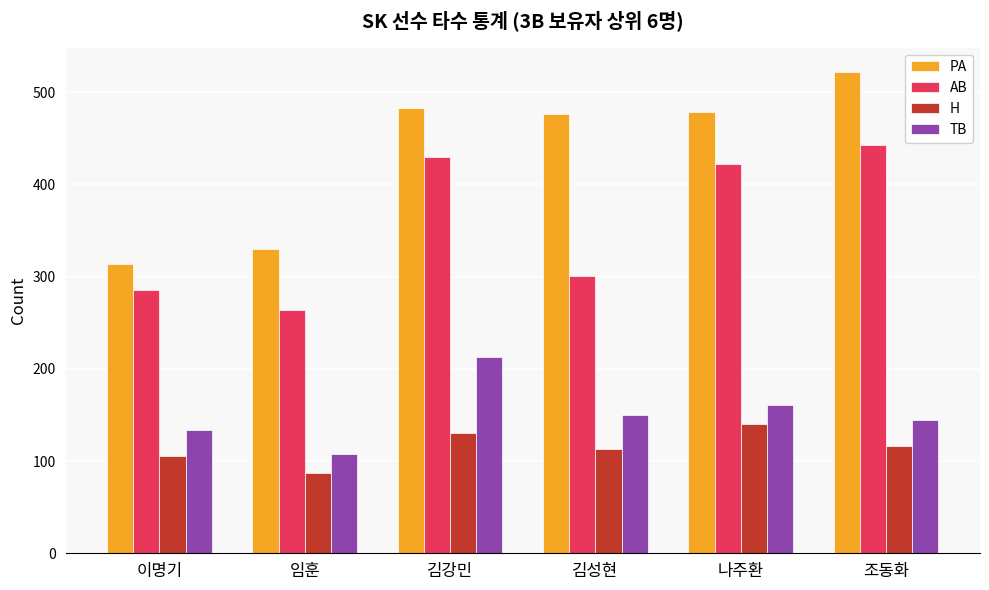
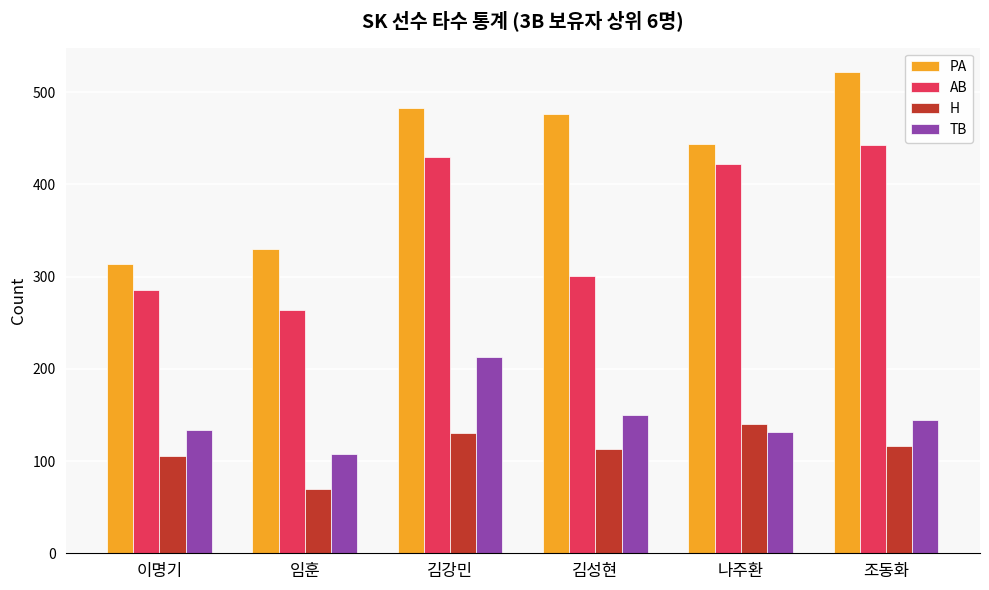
  {
    "PA": {
      "이명기": 310,
      "임훈": 330,
      "김강민": 480,
      "김성현": 480,
-     "나주환": 480,
+     "나주환": 440,
      "조동화": 520
    },
    "AB": {
      "이명기": 290,
      "임훈": 260,
      "김강민": 430,
      "김성현": 300,
      "나주환": 420,
      "조동화": 440
    },
    "H": {
      "이명기": 110,
-     "임훈": 90,
+     "임훈": 70,
      "김강민": 130,
      "김성현": 110,
      "나주환": 140,
      "조동화": 120
    },
    "TB": {
      "이명기": 130,
      "임훈": 110,
      "김강민": 210,
      "김성현": 150,
-     "나주환": 160,
+     "나주환": 130,
      "조동화": 140
    }
  }
